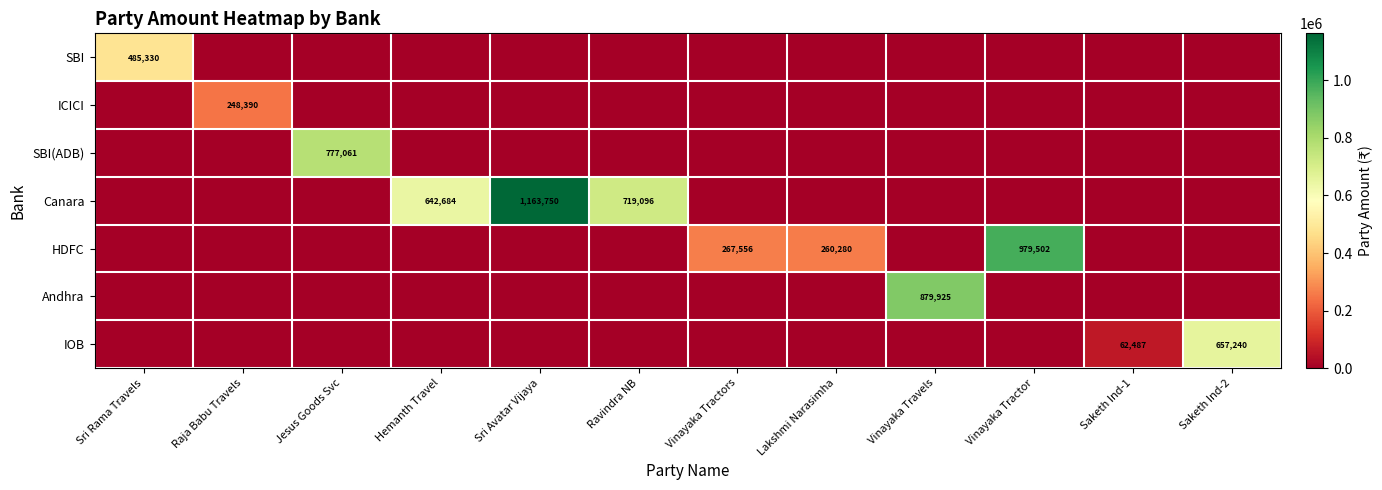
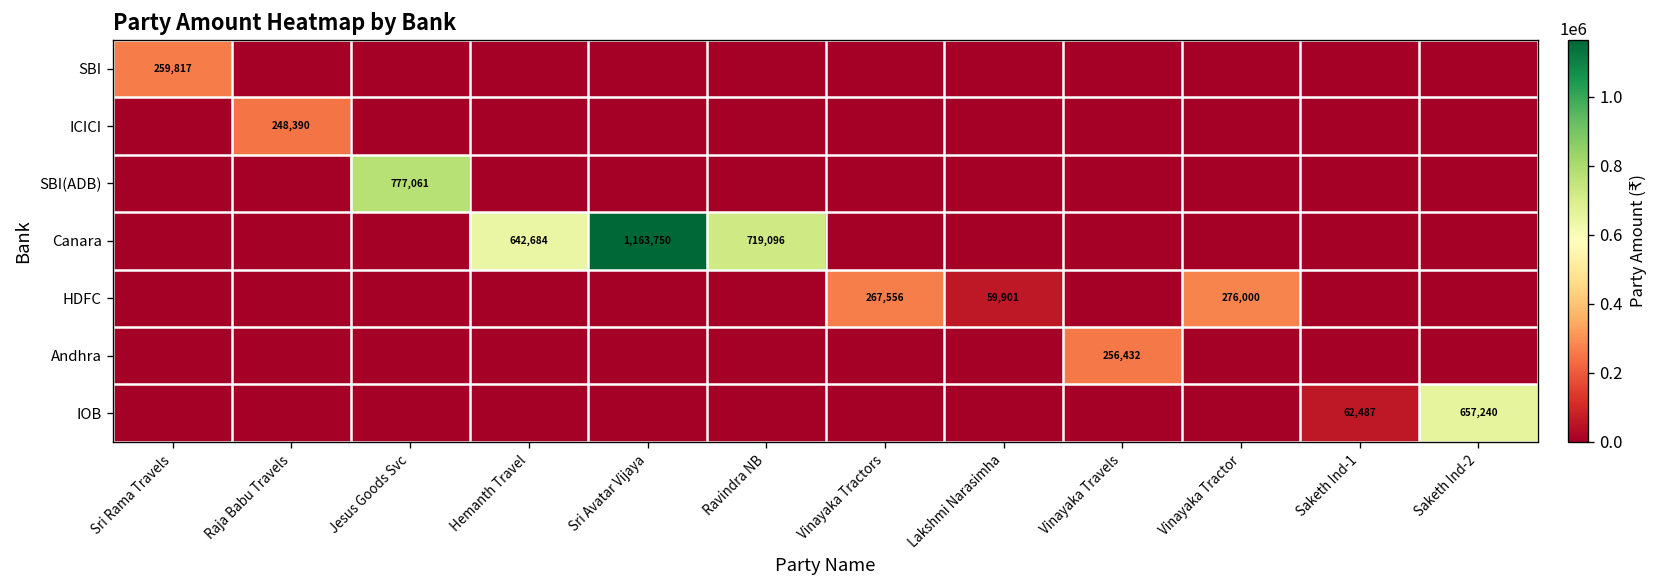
  {
    "SBI": {
-     "Sri Rama Travels": "485,330"
+     "Sri Rama Travels": "259,817"
    },
    "ICICI": {
      "Raja Babu Travels": "248,390"
    },
    "SBI(ADB)": {
      "Jesus Goods Svc": "777,061"
    },
    "Canara": {
      "Hemanth Travel": "642,684",
      "Sri Avatar Vijaya": "1,163,750",
      "Ravindra NB": "719,096"
    },
    "HDFC": {
      "Vinayaka Tractors": "267,556",
-     "Lakshmi Narasimha": "260,280",
-     "Vinayaka Tractor": "979,502"
+     "Lakshmi Narasimha": "59,901",
+     "Vinayaka Tractor": "276,000"
    },
    "Andhra": {
-     "Vinayaka Travels": "879,925"
+     "Vinayaka Travels": "256,432"
    },
    "IOB": {
      "Saketh Ind-1": "62,487",
      "Saketh Ind-2": "657,240"
    }
  }
